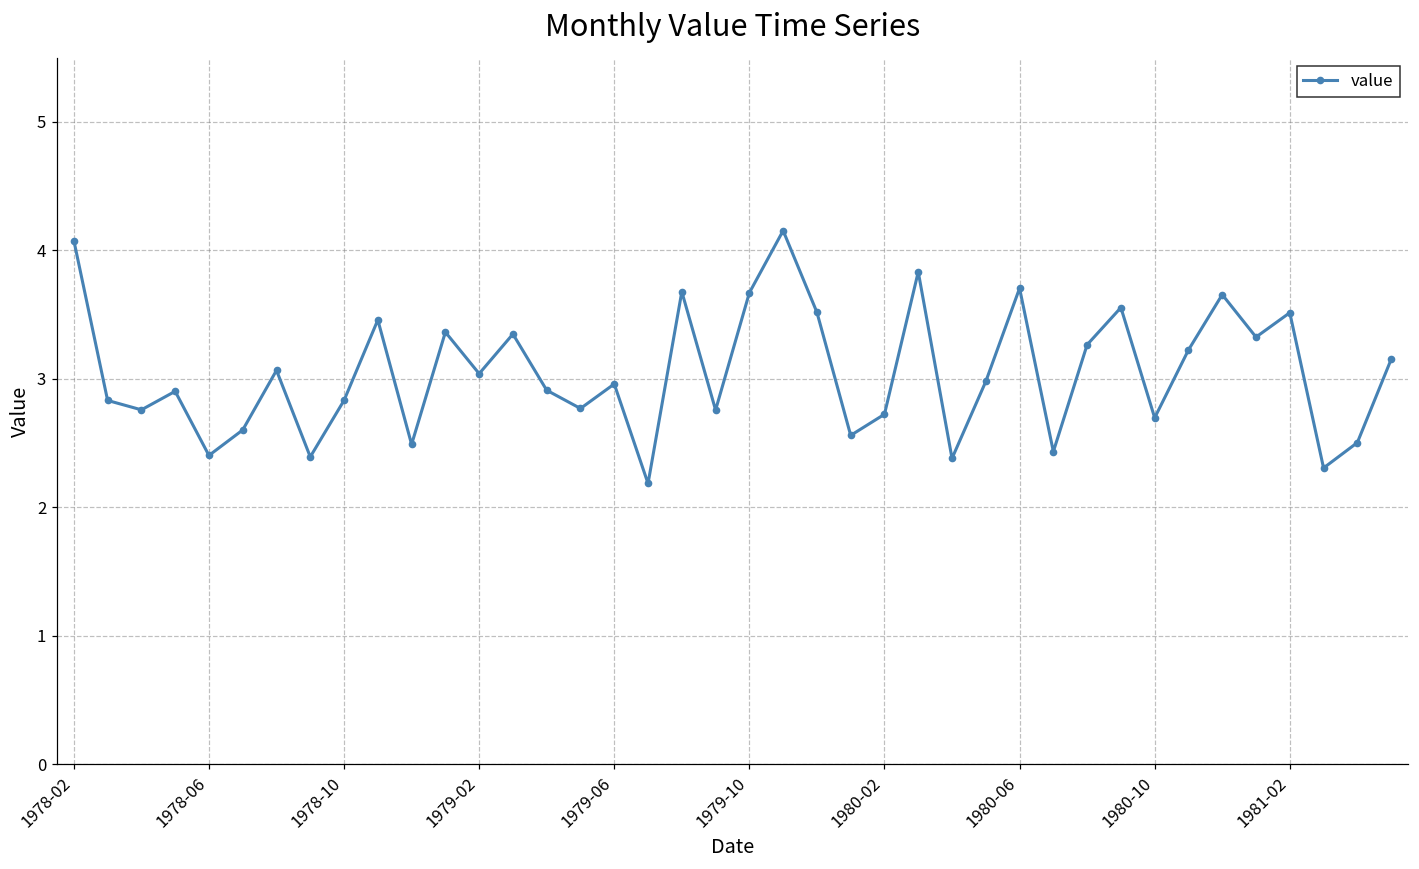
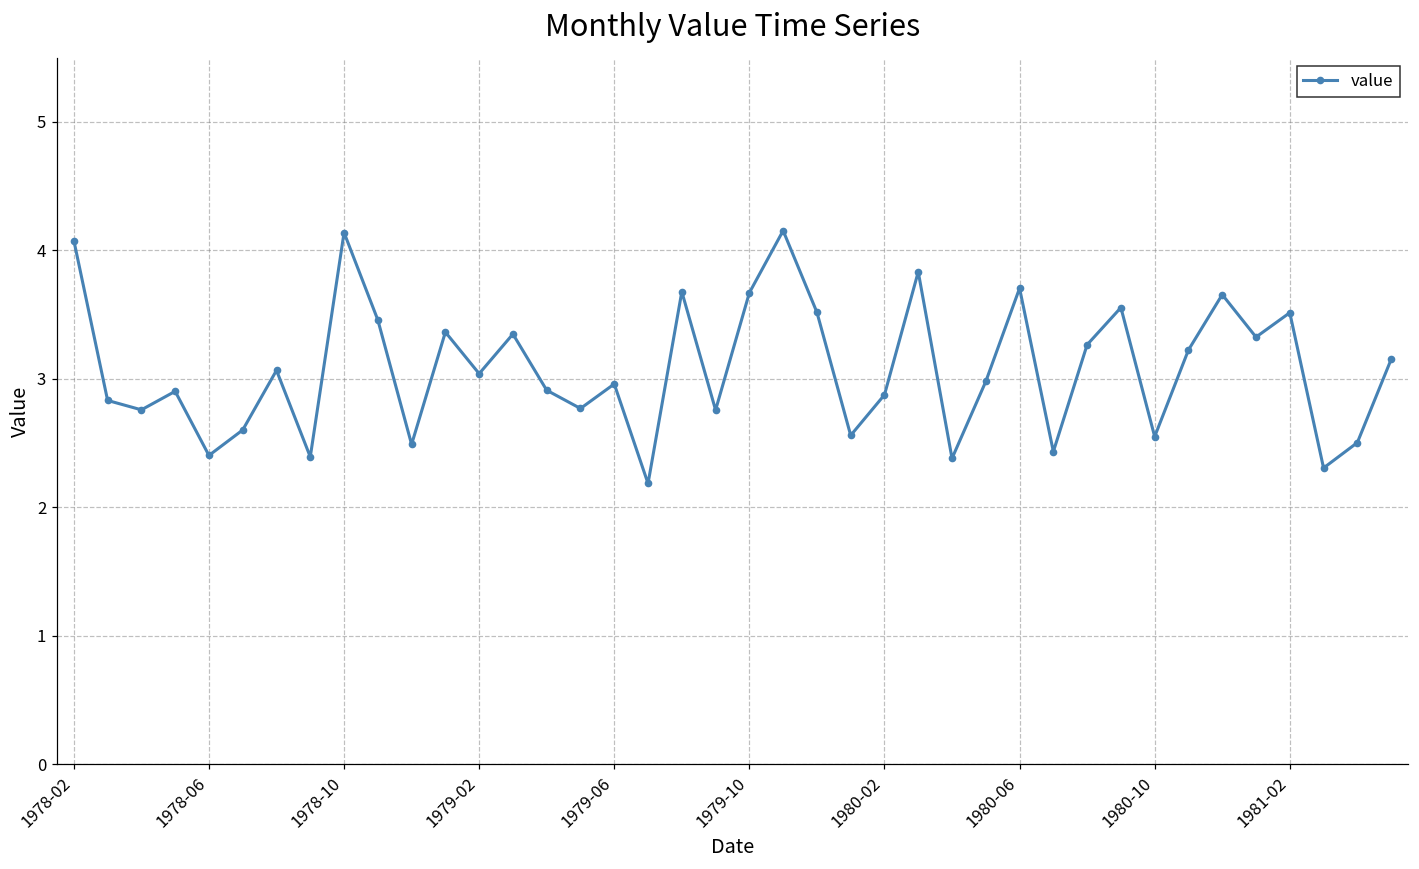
  {
    "1978-02": 4.08,
    "1978-06": 2.40,
-   "1978-10": 2.83,
+   "1978-10": 4.14,
    "1979-02": 3.04,
    "1979-06": 2.96,
    "1979-10": 3.67,
-   "1980-02": 2.72,
+   "1980-02": 2.88,
    "1980-06": 3.71,
-   "1980-10": 2.70,
+   "1980-10": 2.55,
    "1981-02": 3.51
  }
